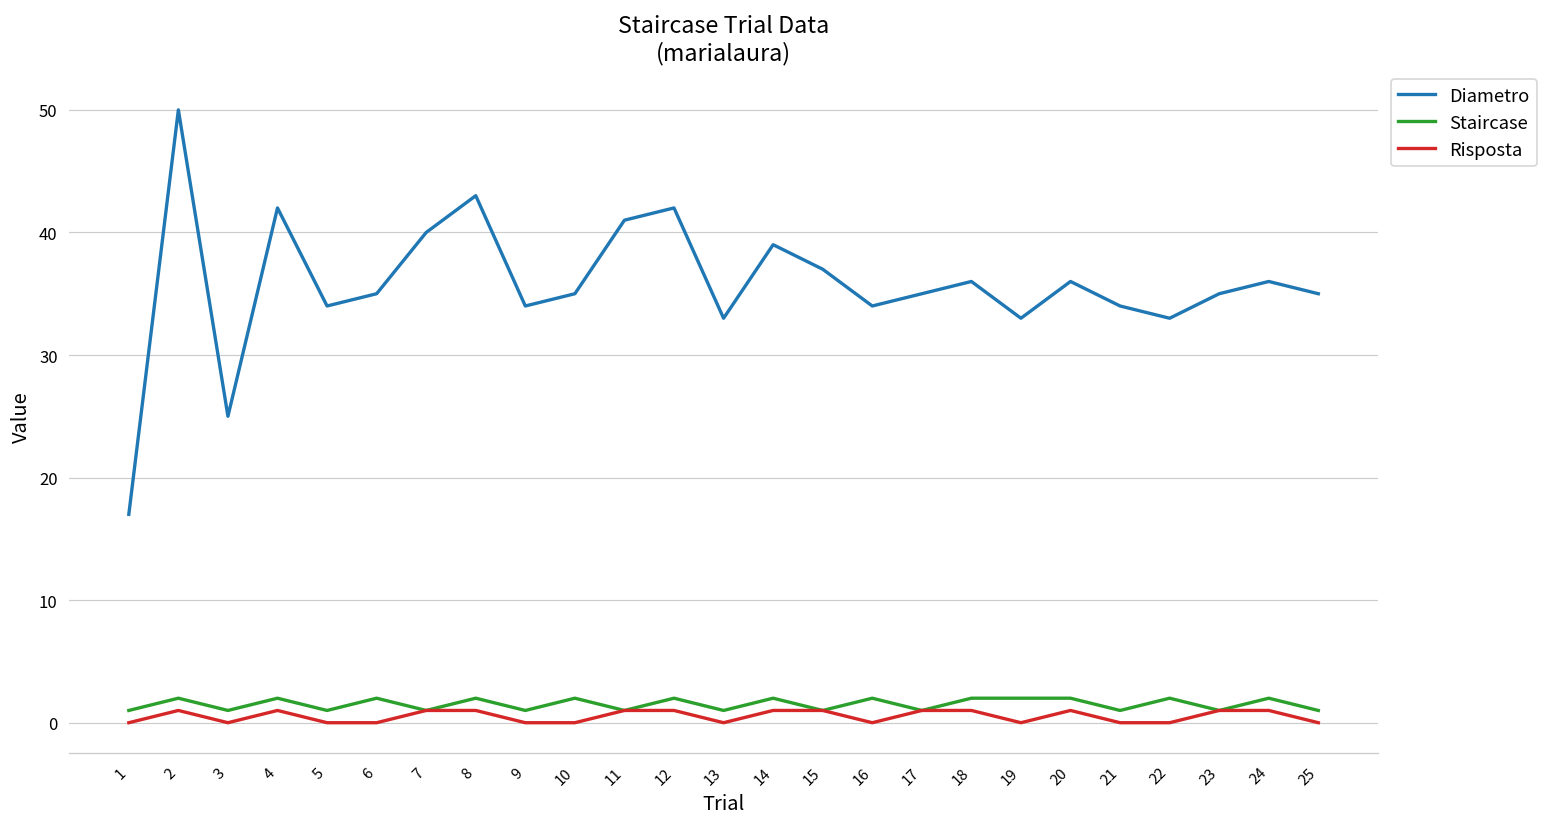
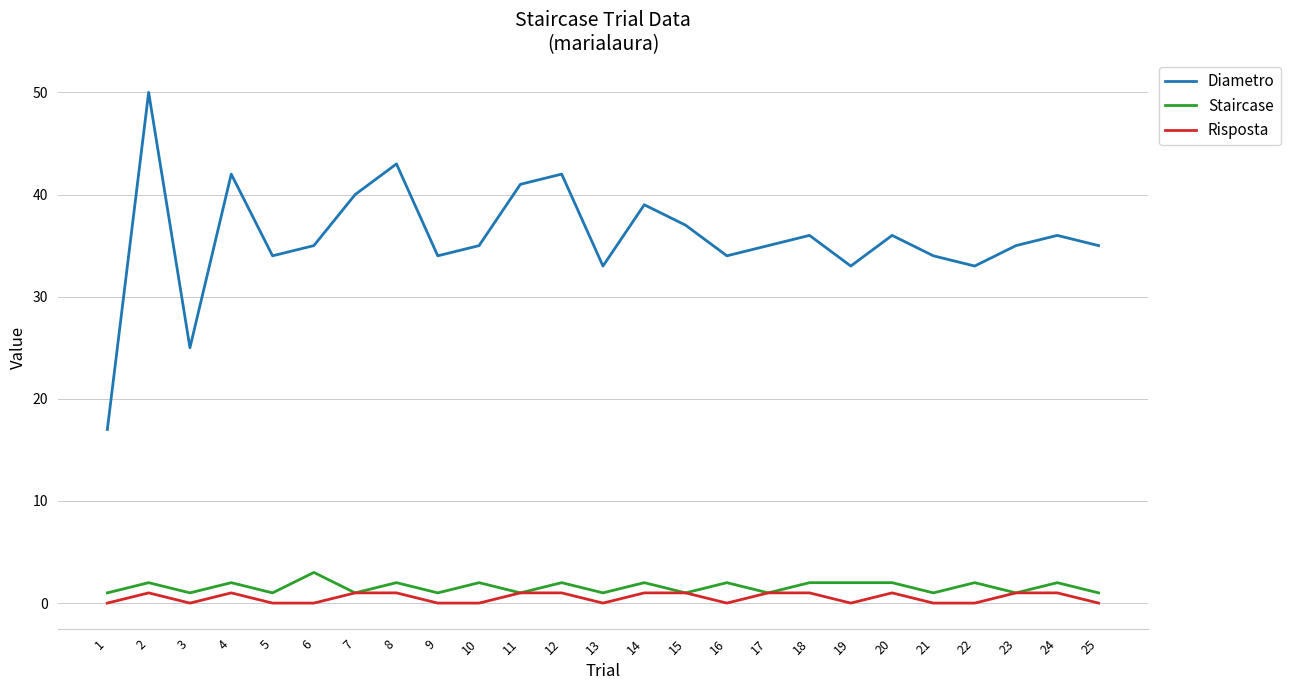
  {
    "Diametro": {
      "1": 17,
      "2": 50,
      "3": 25,
      "4": 42,
      "5": 34,
      "6": 35,
      "7": 40,
      "8": 43,
      "9": 34,
      "10": 35,
      "11": 41,
      "12": 42,
      "13": 33,
      "14": 39,
      "15": 37,
      "16": 34,
      "17": 35,
      "18": 36,
      "19": 33,
      "20": 36,
      "21": 34,
      "22": 33,
      "23": 35,
      "24": 36,
      "25": 35
    },
    "Staircase": {
      "1": 1,
      "2": 2,
      "3": 1,
      "4": 2,
      "5": 1,
-     "6": 2,
+     "6": 3,
      "8": 2,
      "9": 1,
      "10": 2,
      "12": 2,
      "13": 1,
      "14": 2,
      "16": 2,
      "18": 2,
      "19": 2,
      "20": 2,
      "21": 1,
      "22": 2,
      "24": 2,
      "25": 1
    },
    "Risposta": {
      "1": 0,
      "2": 1,
      "3": 0,
      "4": 1,
      "5": 0,
      "6": 0,
      "8": 1,
      "9": 0,
      "10": 0,
      "12": 1,
      "13": 0,
      "14": 1,
      "16": 0,
      "18": 1,
      "19": 0,
      "20": 1,
      "21": 0,
      "22": 0,
      "24": 1,
      "25": 0
    }
  }
